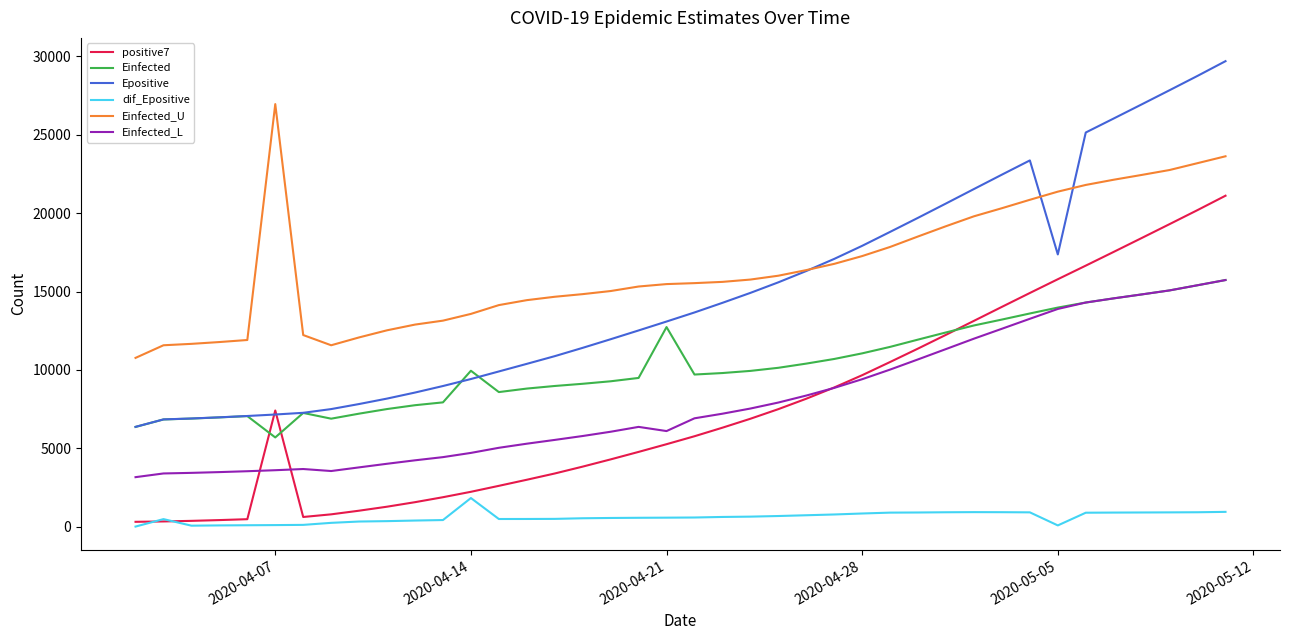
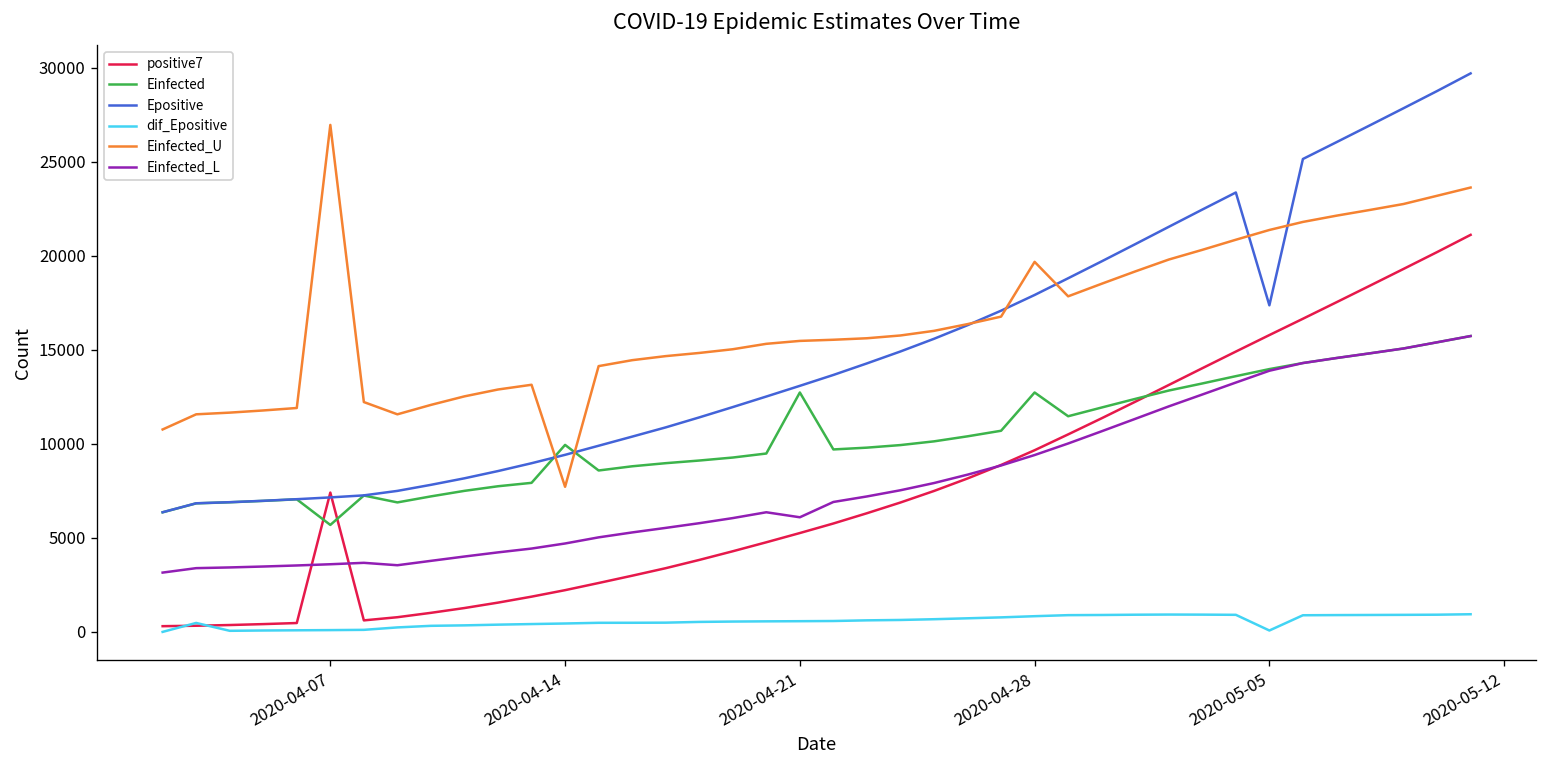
  {
    "positive7": {
      "2020-04-07": 7400,
      "2020-04-14": 2200,
      "2020-04-21": 5300,
      "2020-04-28": 9700,
      "2020-05-05": 15800
    },
    "Einfected": {
      "2020-04-07": 5700,
      "2020-04-14": 9900,
      "2020-04-21": 12700,
-     "2020-04-28": 11100
+     "2020-04-28": 12700
    },
    "Epositive": {
      "2020-04-07": 7200,
      "2020-04-14": 9400,
      "2020-04-21": 13100,
      "2020-04-28": 17900,
      "2020-05-05": 17400
    },
    "dif_Epositive": {
      "2020-04-07": 100,
-     "2020-04-14": 1800,
+     "2020-04-14": 400,
      "2020-04-21": 600,
      "2020-04-28": 800,
      "2020-05-05": 100
    },
    "Einfected_U": {
      "2020-04-07": 27000,
-     "2020-04-14": 13600,
+     "2020-04-14": 7700,
      "2020-04-21": 15500,
-     "2020-04-28": 17300,
+     "2020-04-28": 19700,
      "2020-05-05": 21400
    },
    "Einfected_L": {
      "2020-04-07": 3600,
      "2020-04-14": 4700,
      "2020-04-21": 6100,
      "2020-04-28": 9400
    }
  }
